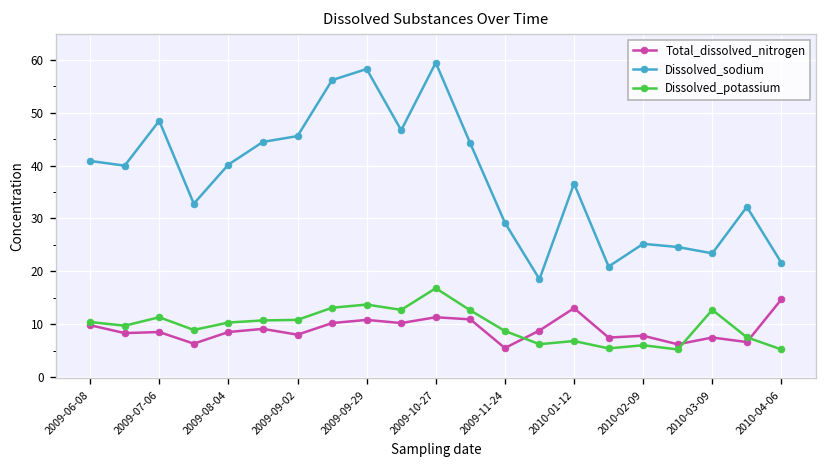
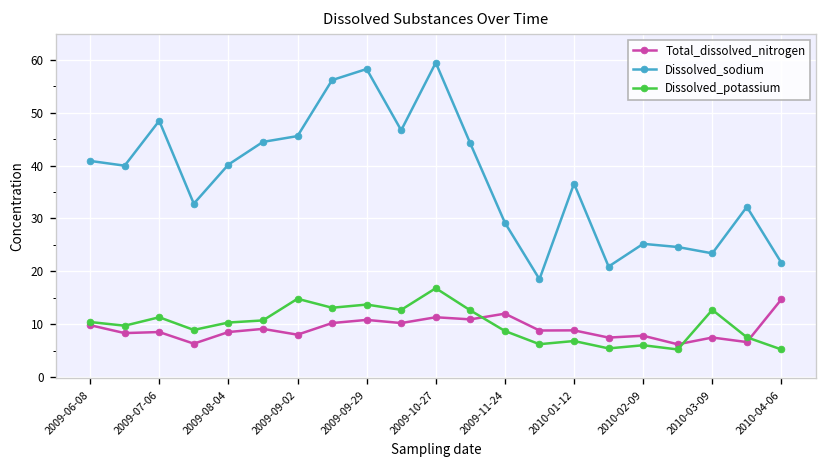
  {
    "Total_dissolved_nitrogen": {
      "2009-06-08": 10,
      "2009-07-06": 9,
      "2009-08-04": 9,
      "2009-09-02": 8,
      "2009-09-29": 11,
      "2009-10-27": 11,
-     "2009-11-24": 5,
-     "2010-01-12": 13,
+     "2009-11-24": 12,
+     "2010-01-12": 9,
      "2010-02-09": 8,
      "2010-03-09": 7,
      "2010-04-06": 15
    },
    "Dissolved_sodium": {
      "2009-06-08": 41,
      "2009-07-06": 49,
      "2009-08-04": 40,
      "2009-09-02": 46,
      "2009-09-29": 58,
      "2009-10-27": 60,
      "2009-11-24": 29,
      "2010-01-12": 37,
      "2010-02-09": 25,
      "2010-03-09": 23,
      "2010-04-06": 22
    },
    "Dissolved_potassium": {
      "2009-06-08": 10,
      "2009-07-06": 11,
      "2009-08-04": 10,
-     "2009-09-02": 11,
+     "2009-09-02": 15,
      "2009-09-29": 14,
      "2009-10-27": 17,
      "2009-11-24": 9,
      "2010-01-12": 7,
      "2010-02-09": 6,
      "2010-03-09": 13,
      "2010-04-06": 5
    }
  }
